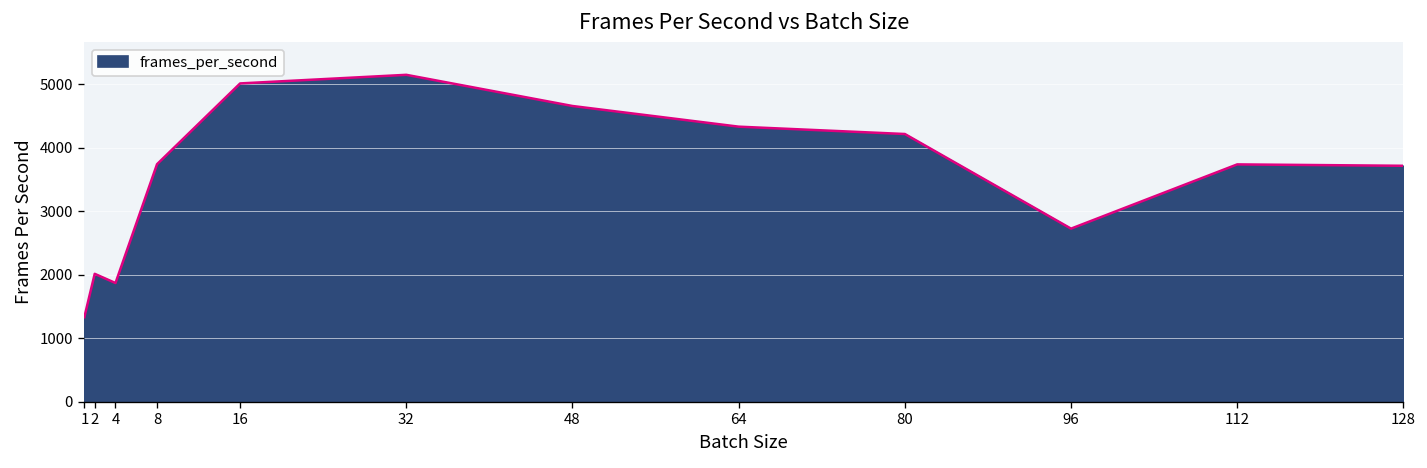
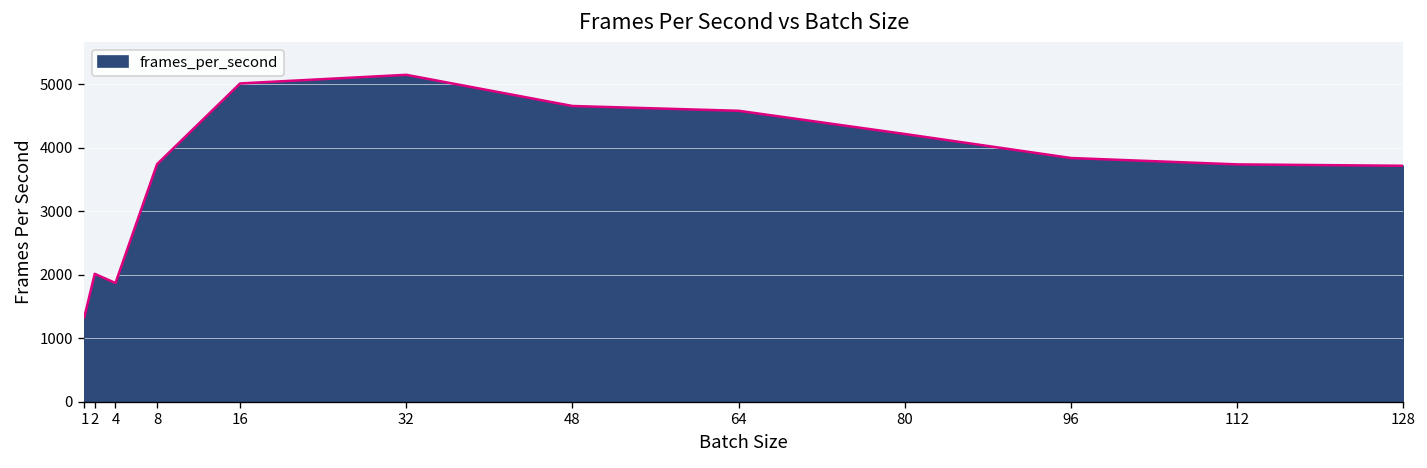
  {
    "1": 1300,
    "2": 2000,
    "4": 1900,
    "8": 3700,
    "16": 5000,
    "32": 5100,
    "48": 4700,
-   "64": 4300,
+   "64": 4600,
    "80": 4200,
-   "96": 2700,
+   "96": 3800,
    "112": 3700,
    "128": 3700
  }
